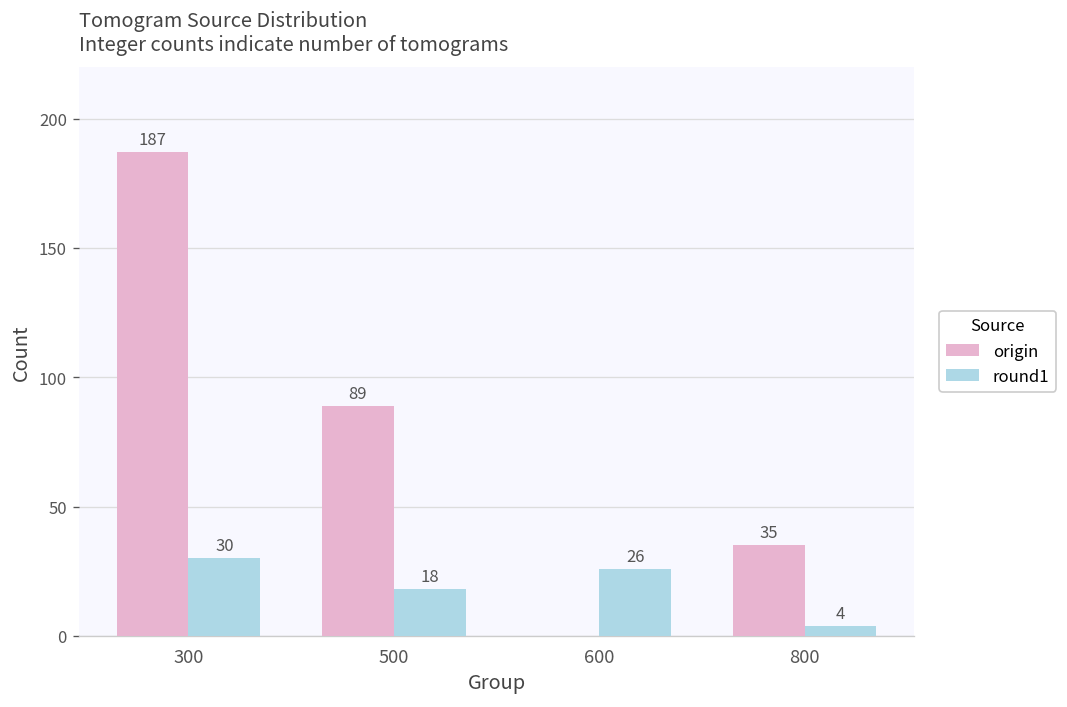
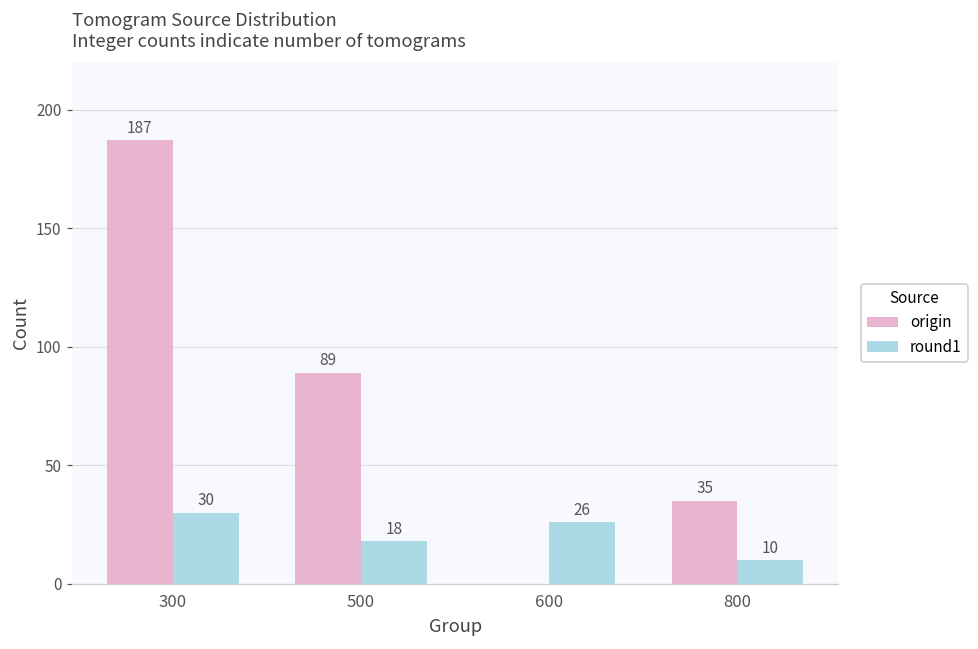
  {
    "origin": {
      "300": 187,
      "500": 89,
      "800": 35
    },
    "round1": {
      "300": 30,
      "500": 18,
      "600": 26,
-     "800": 4
+     "800": 10
    }
  }
